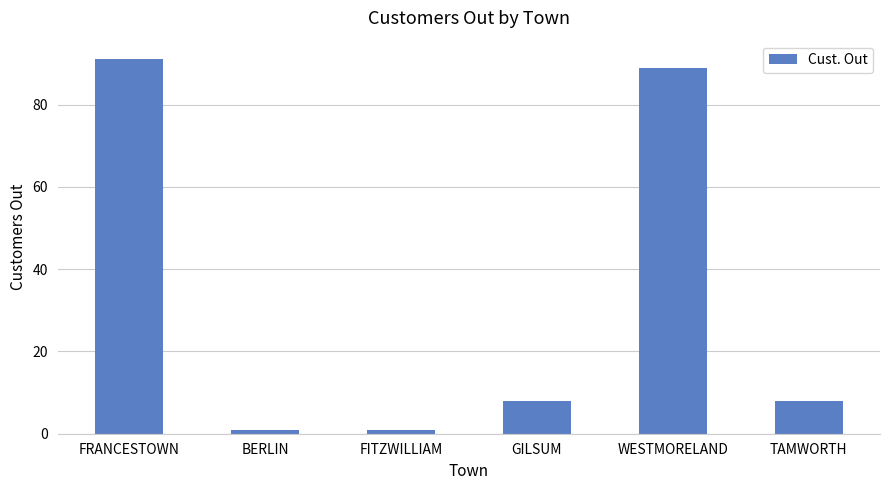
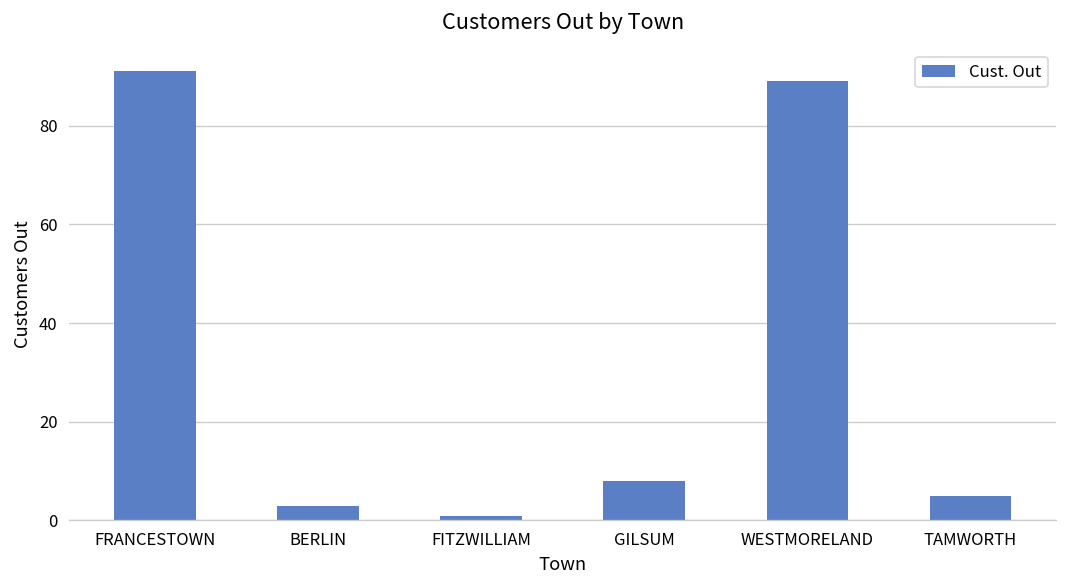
  {
    "FRANCESTOWN": 91,
-   "BERLIN": 1,
+   "BERLIN": 3,
    "FITZWILLIAM": 1,
    "GILSUM": 8,
    "WESTMORELAND": 89,
-   "TAMWORTH": 8
+   "TAMWORTH": 5
  }
